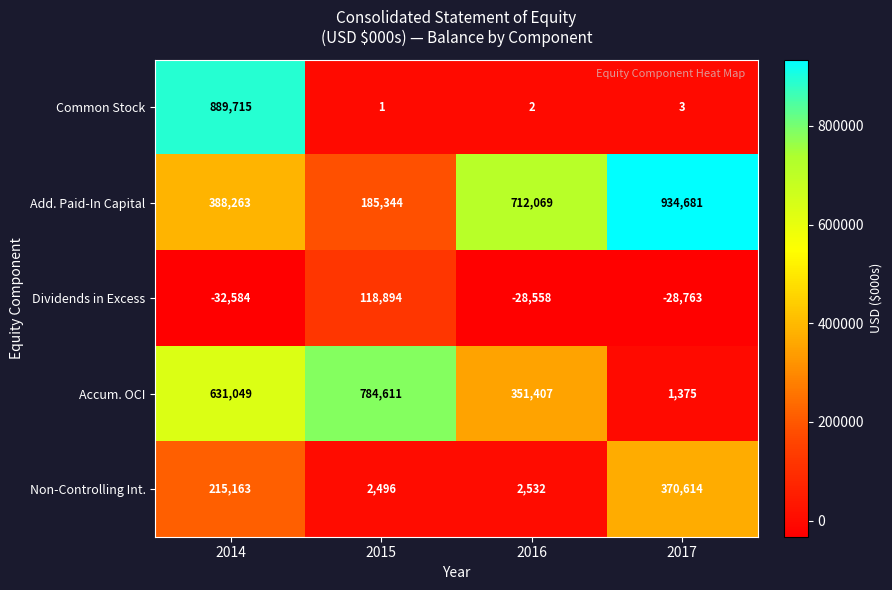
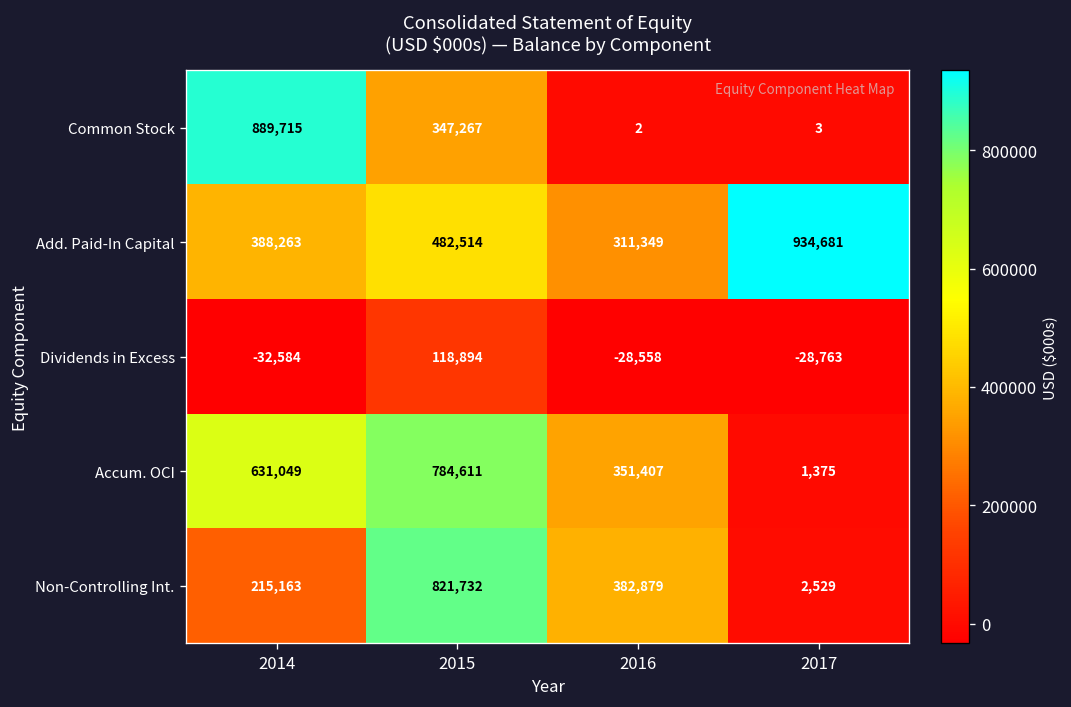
  {
    "Common Stock": {
      "2014": "889,715",
-     "2015": "1",
+     "2015": "347,267",
      "2016": "2"
    },
    "Add. Paid-In Capital": {
      "2014": "388,263",
-     "2015": "185,344",
-     "2016": "712,069",
+     "2015": "482,514",
+     "2016": "311,349",
      "2017": "934,681"
    },
    "Dividends in Excess": {
      "2014": "-32,584",
      "2015": "118,894",
      "2016": "-28,558",
      "2017": "-28,763"
    },
    "Accum. OCI": {
      "2014": "631,049",
      "2015": "784,611",
      "2016": "351,407",
      "2017": "1,375"
    },
    "Non-Controlling Int.": {
      "2014": "215,163",
-     "2015": "2,496",
-     "2016": "2,532",
-     "2017": "370,614"
+     "2015": "821,732",
+     "2016": "382,879",
+     "2017": "2,529"
    }
  }
